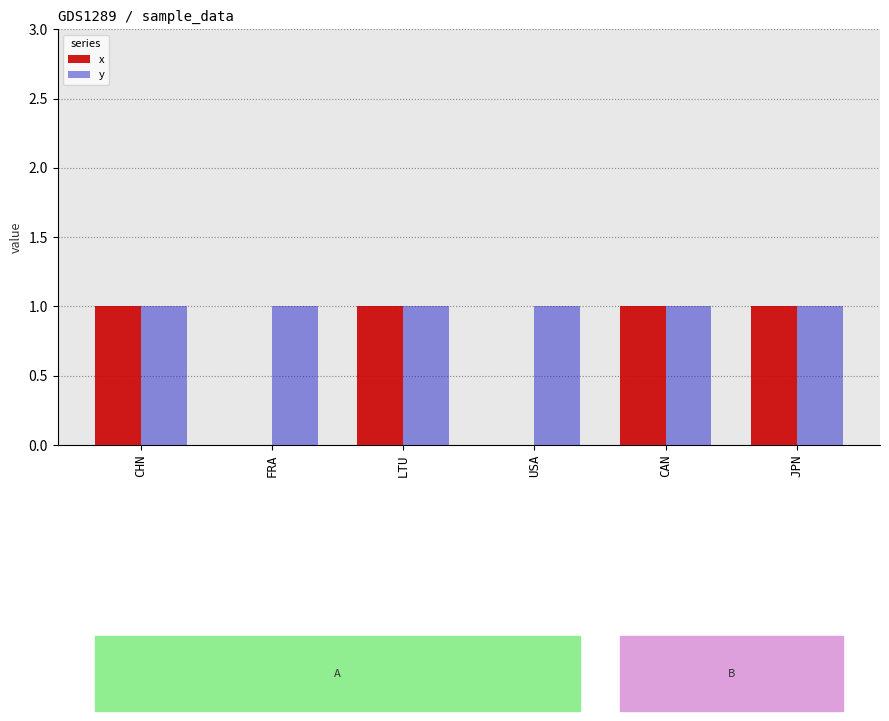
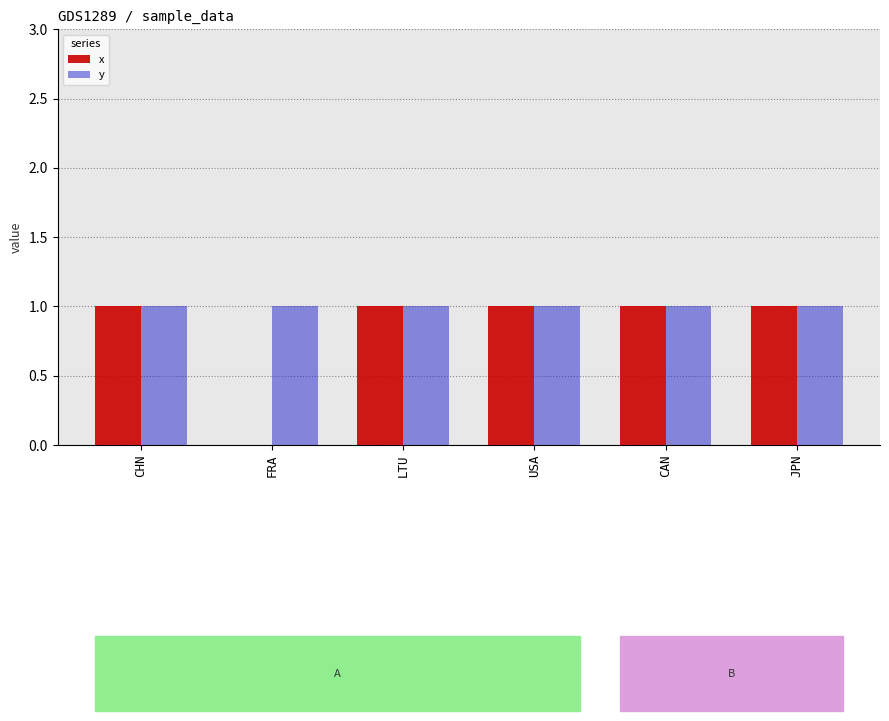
  {
    "x": {
      "CHN": 1,
      "FRA": 0,
      "LTU": 1,
-     "USA": 0,
+     "USA": 1,
      "CAN": 1,
      "JPN": 1
    },
    "y": {
      "CHN": 1,
      "FRA": 1,
      "LTU": 1,
      "USA": 1,
      "CAN": 1,
      "JPN": 1
    }
  }
